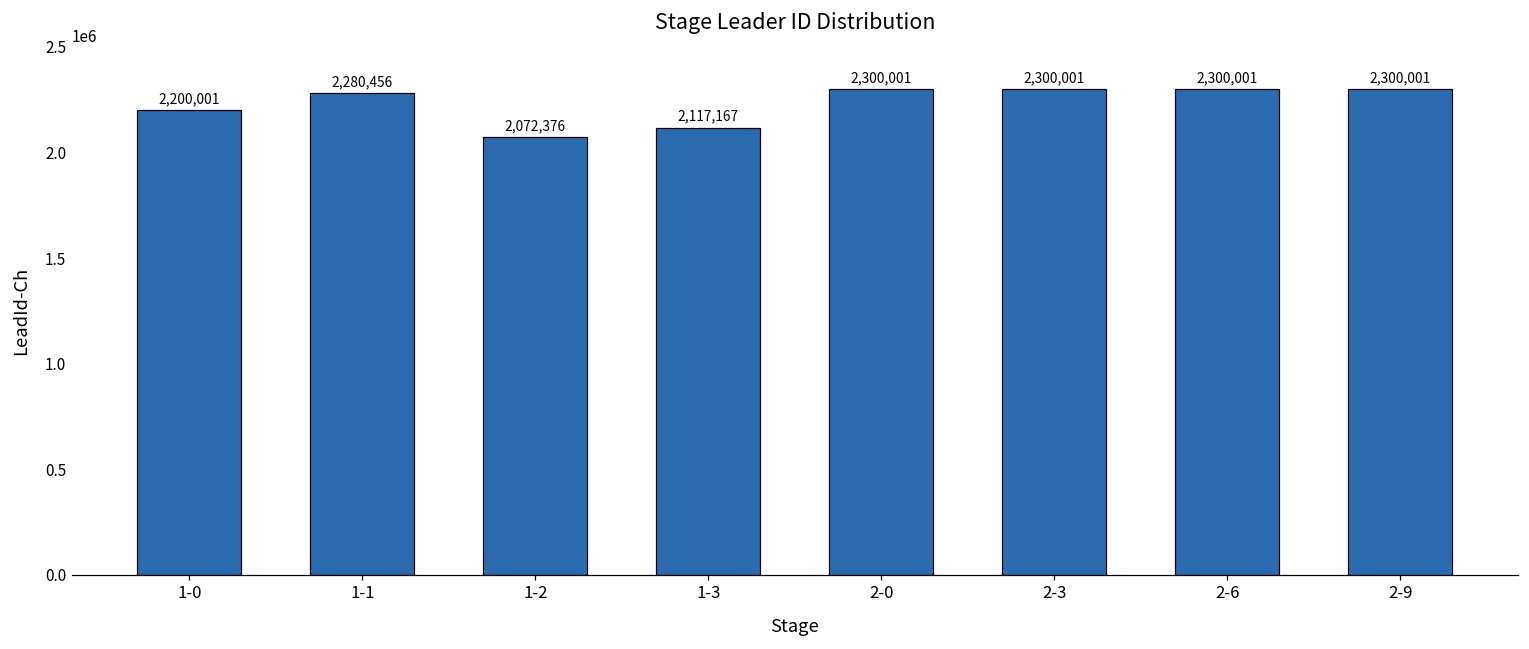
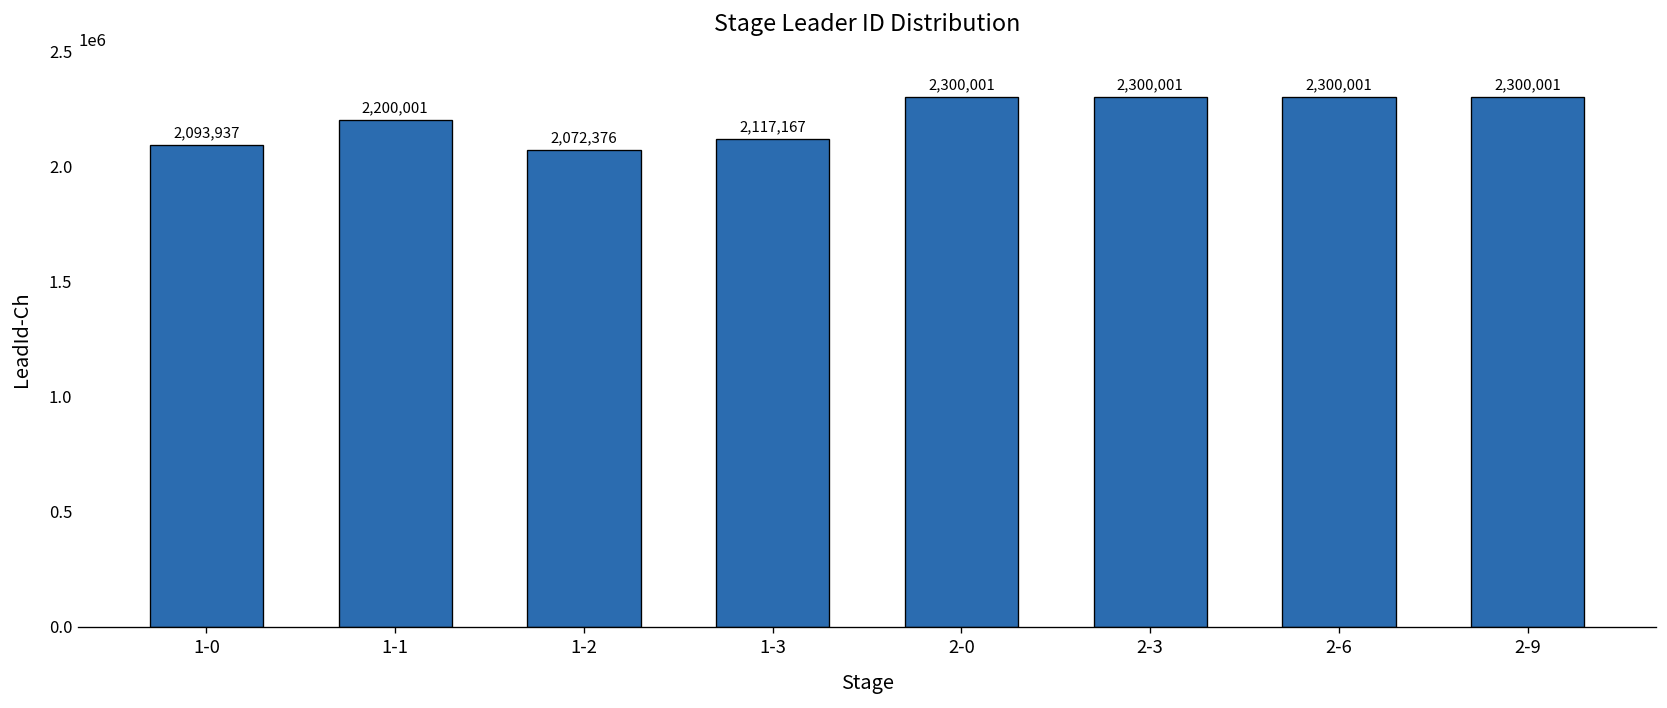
  {
-   "1-0": "2,200,001",
-   "1-1": "2,280,456",
+   "1-0": "2,093,937",
+   "1-1": "2,200,001",
    "1-2": "2,072,376",
    "1-3": "2,117,167",
    "2-0": "2,300,001",
    "2-3": "2,300,001",
    "2-6": "2,300,001",
    "2-9": "2,300,001"
  }
